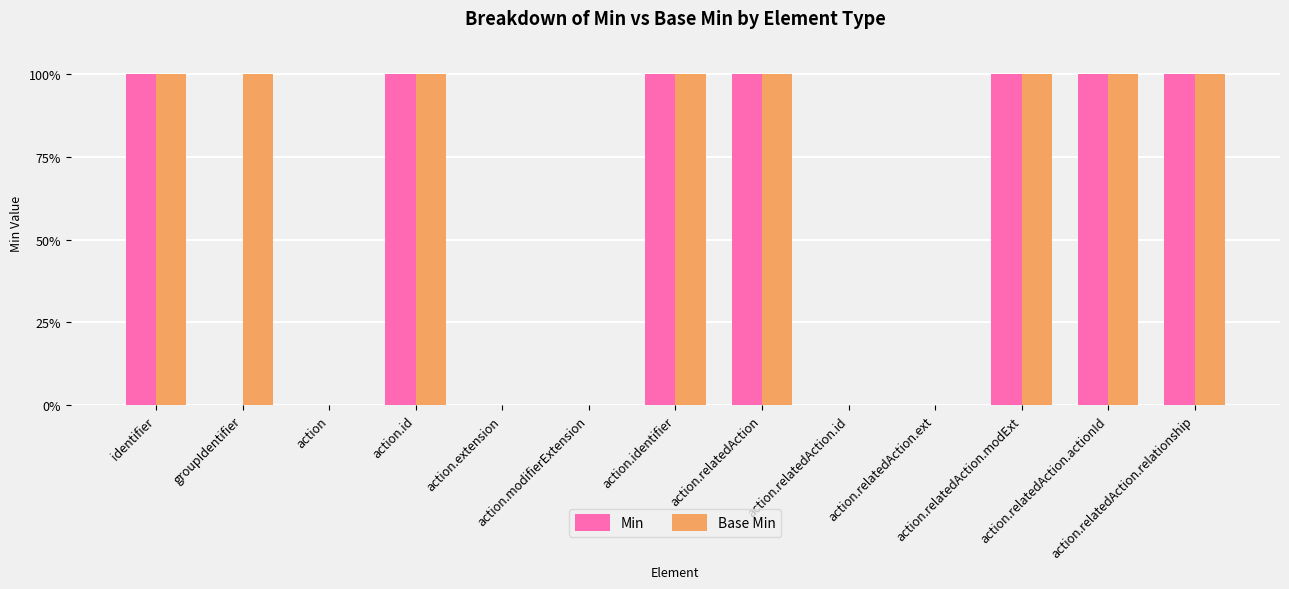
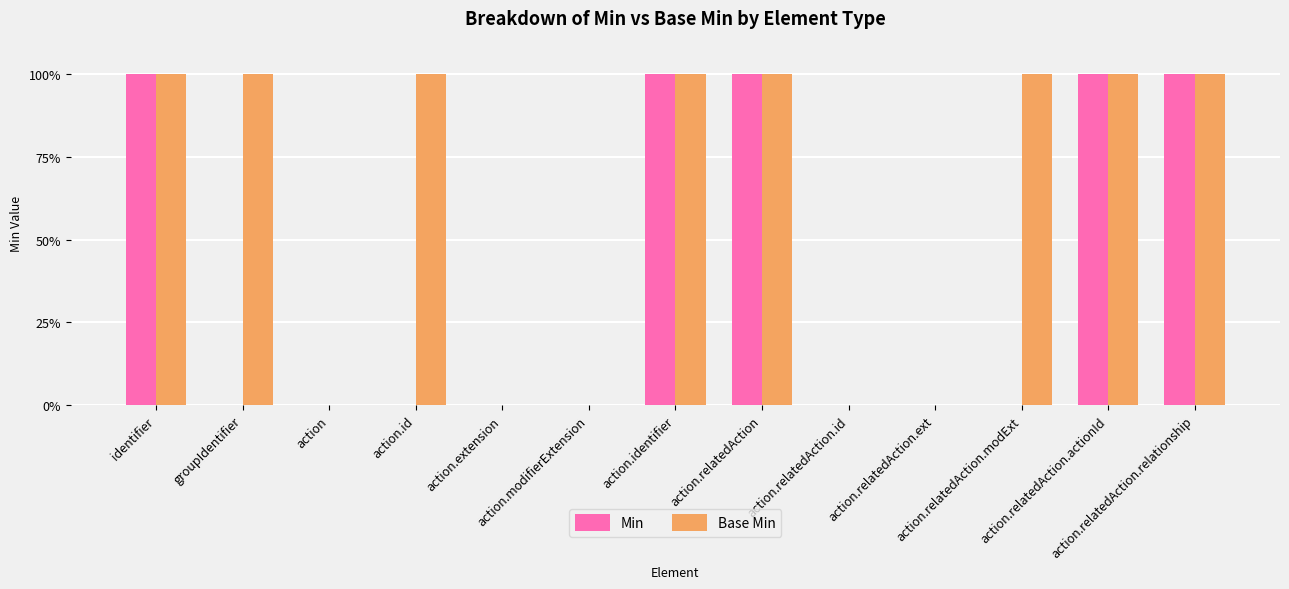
  {
    "Min": {
      "identifier": "100%",
      "groupIdentifier": "0%",
      "action": "0%",
-     "action.id": "100%",
+     "action.id": "0%",
      "action.extension": "0%",
      "action.modifierExtension": "0%",
      "action.identifier": "100%",
      "action.relatedAction": "100%",
      "action.relatedAction.id": "0%",
      "action.relatedAction.ext": "0%",
-     "action.relatedAction.modExt": "100%",
+     "action.relatedAction.modExt": "0%",
      "action.relatedAction.actionId": "100%",
      "action.relatedAction.relationship": "100%"
    },
    "Base Min": {
      "identifier": "100%",
      "groupIdentifier": "100%",
      "action": "0%",
      "action.id": "100%",
      "action.extension": "0%",
      "action.modifierExtension": "0%",
      "action.identifier": "100%",
      "action.relatedAction": "100%",
      "action.relatedAction.id": "0%",
      "action.relatedAction.ext": "0%",
      "action.relatedAction.modExt": "100%",
      "action.relatedAction.actionId": "100%",
      "action.relatedAction.relationship": "100%"
    }
  }
